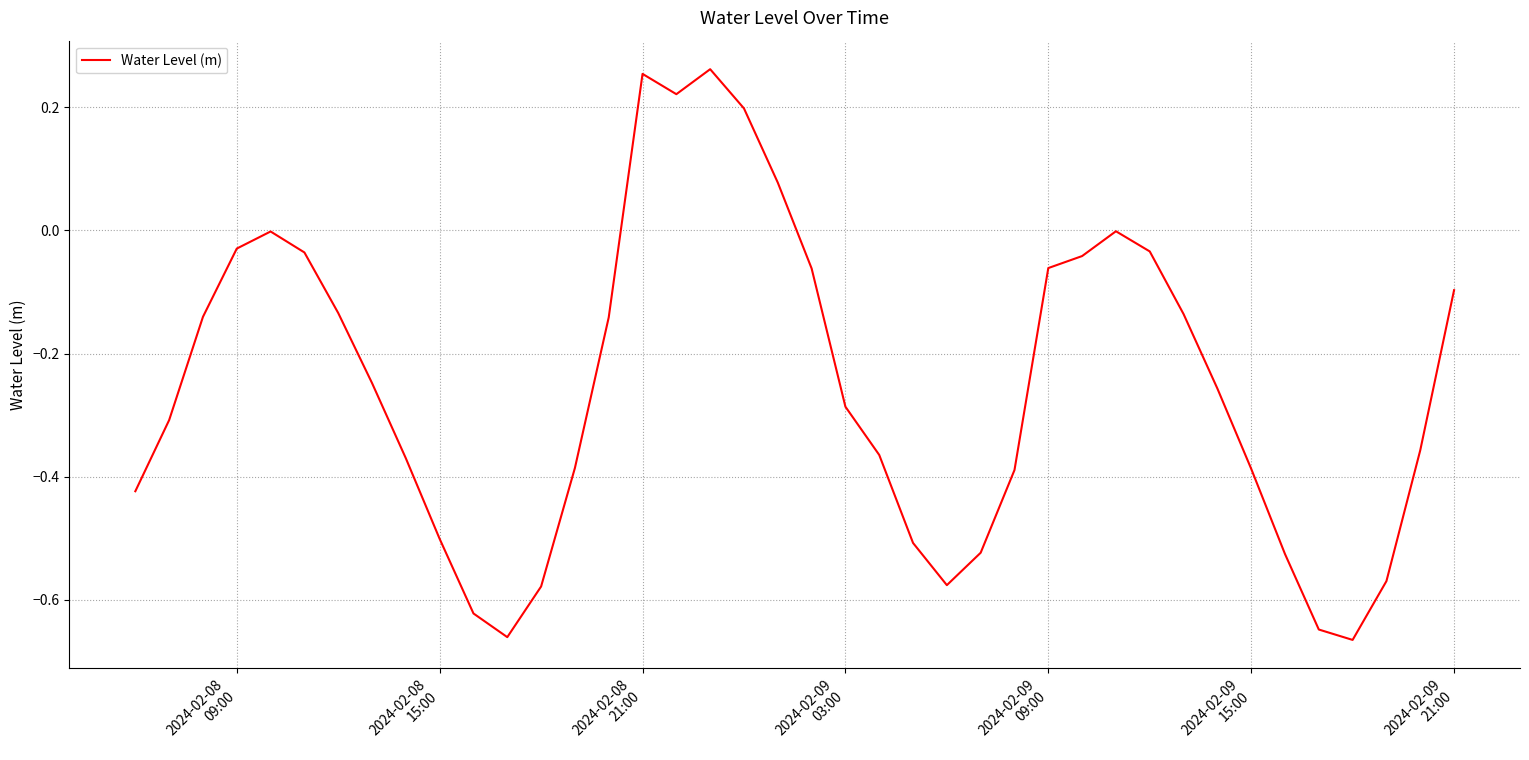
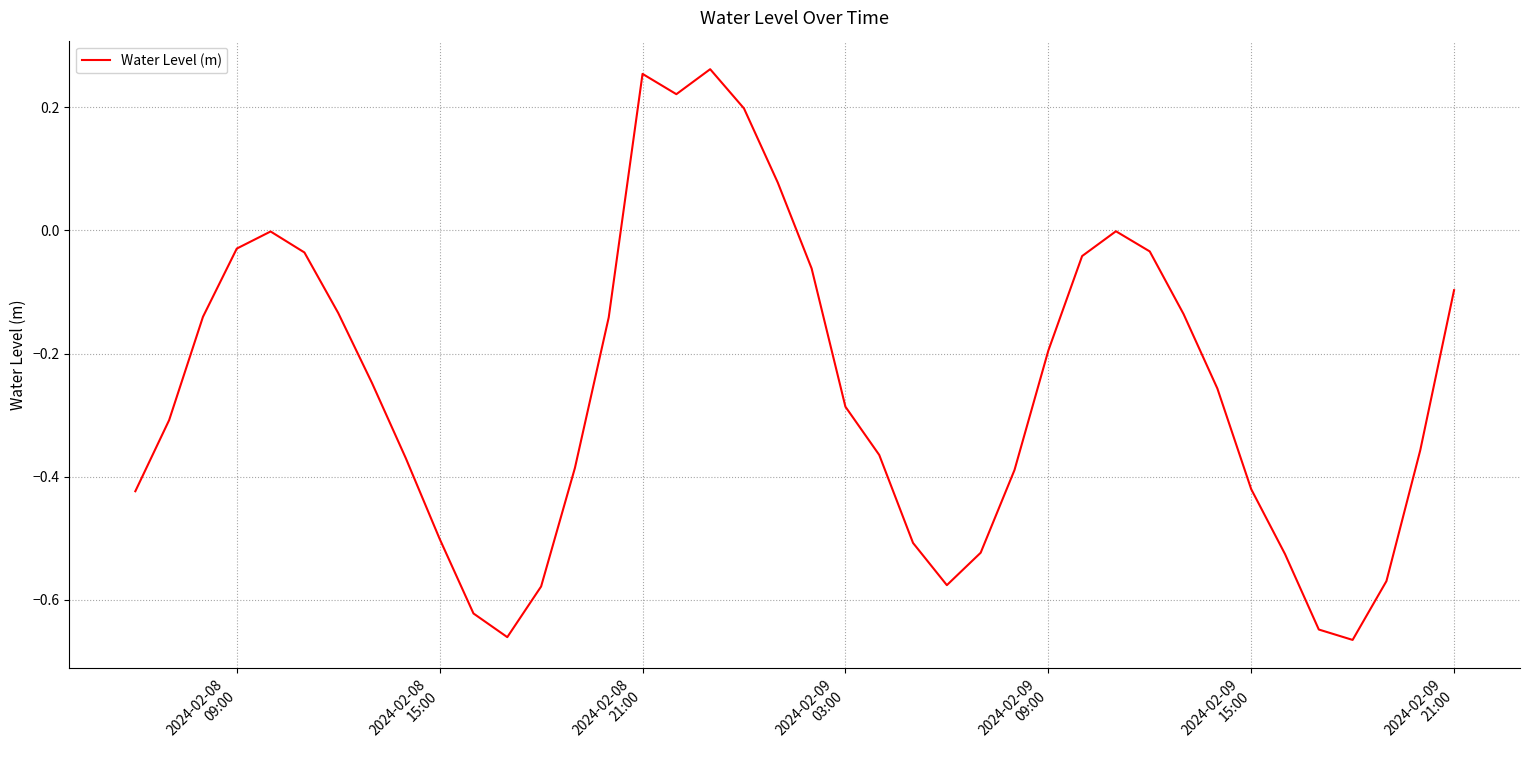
  {
    "2024-02-08 09:00": -0.03,
    "2024-02-08 15:00": -0.50,
    "2024-02-08 21:00": 0.25,
    "2024-02-09 03:00": -0.29,
-   "2024-02-09 09:00": -0.06,
-   "2024-02-09 15:00": -0.39,
+   "2024-02-09 09:00": -0.20,
+   "2024-02-09 15:00": -0.42,
    "2024-02-09 21:00": -0.10
  }
